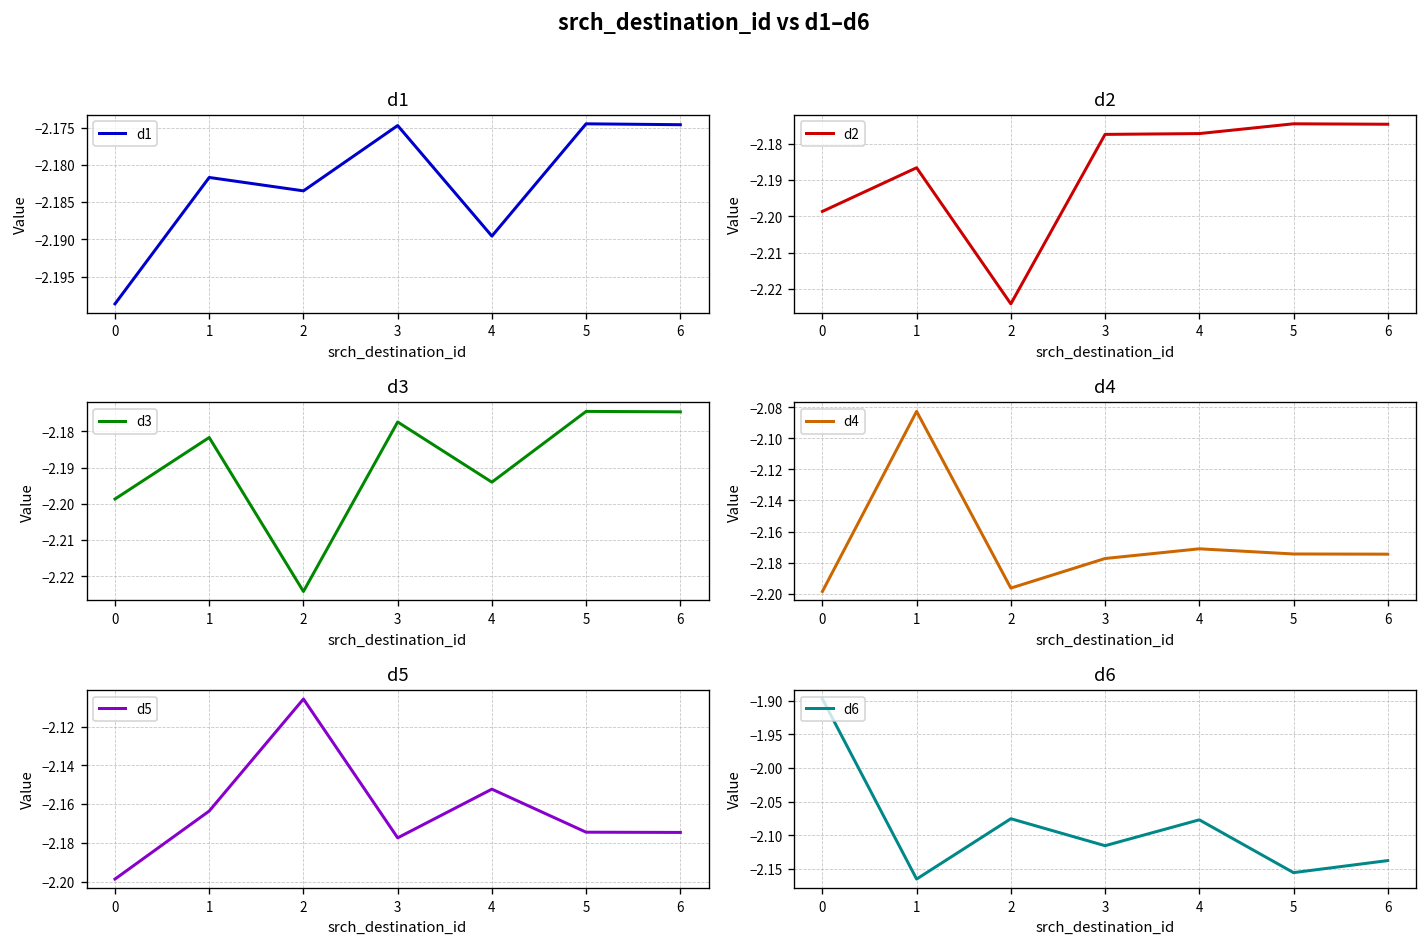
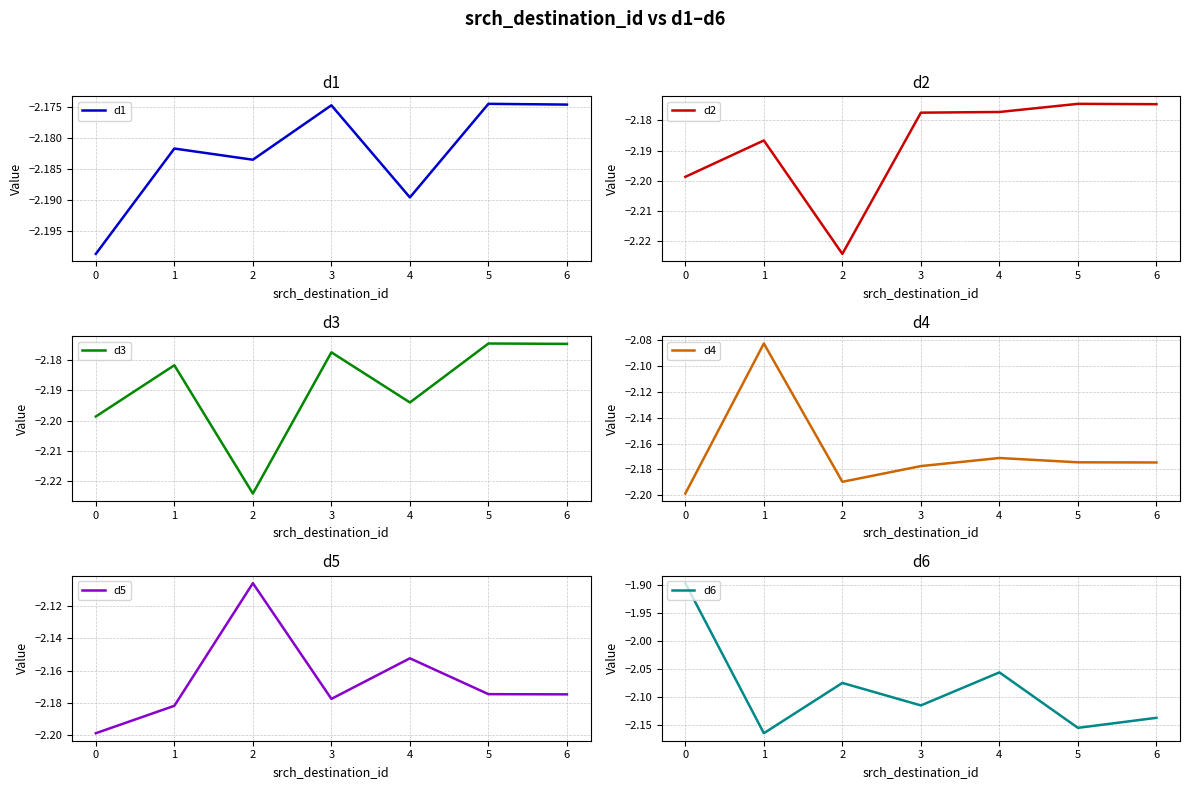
  {
    "d1": {
      "0": -2.199,
      "1": -2.182,
      "2": -2.183,
      "3": -2.175,
      "4": -2.190,
      "5": -2.174,
      "6": -2.175
    },
    "d2": {
      "0": -2.199,
      "1": -2.187,
      "2": -2.224,
      "3": -2.177,
      "4": -2.177,
      "5": -2.174,
      "6": -2.175
    },
    "d3": {
      "0": -2.199,
      "1": -2.182,
      "2": -2.224,
      "3": -2.177,
      "4": -2.194,
      "5": -2.174,
      "6": -2.175
    },
    "d4": {
      "0": -2.199,
      "1": -2.083,
-     "2": -2.196,
+     "2": -2.190,
      "3": -2.177,
      "4": -2.171,
      "5": -2.174,
      "6": -2.175
    },
    "d5": {
      "0": -2.199,
-     "1": -2.164,
+     "1": -2.182,
      "2": -2.106,
      "3": -2.177,
      "4": -2.152,
      "5": -2.174,
      "6": -2.175
    },
    "d6": {
      "1": -2.17,
      "2": -2.08,
      "3": -2.12,
-     "4": -2.08,
+     "4": -2.06,
      "5": -2.16,
      "6": -2.14
    }
  }
